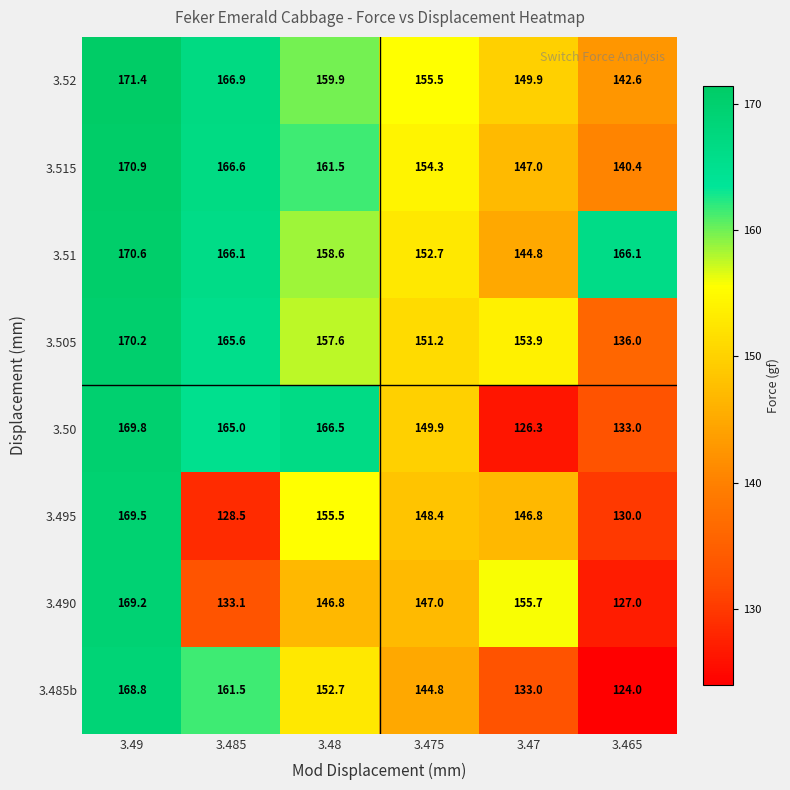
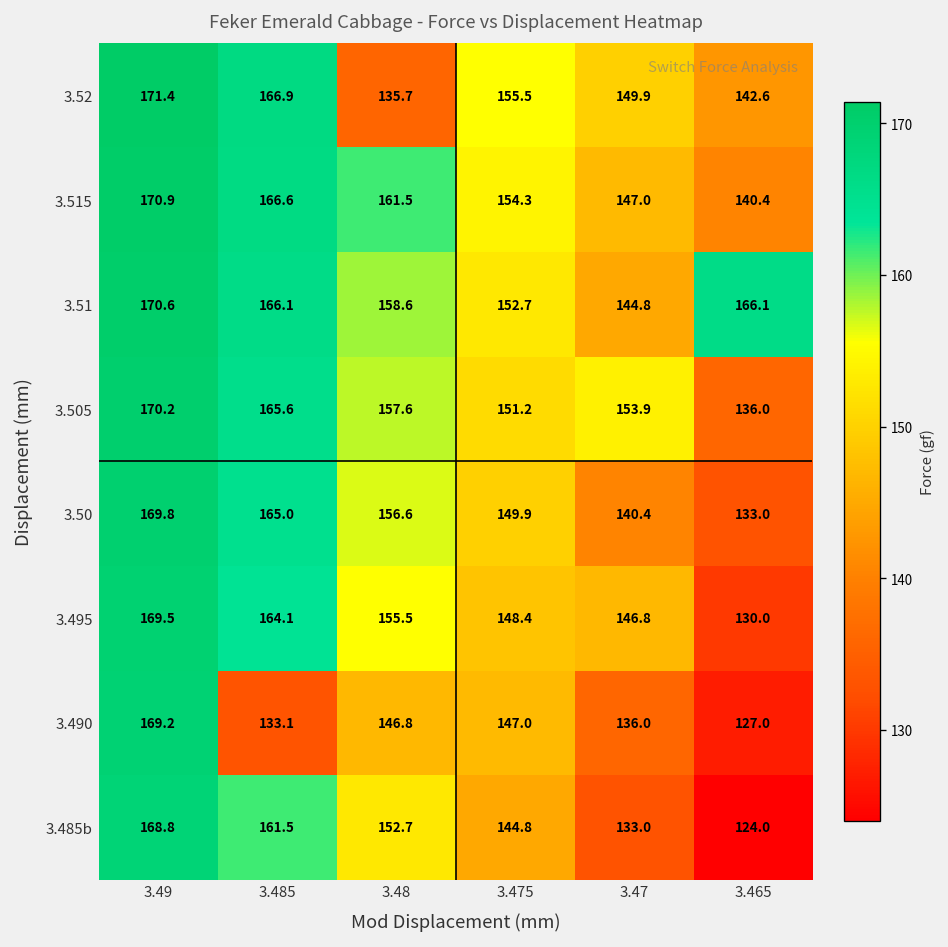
  {
    "3.52": {
      "3.49": 171.4,
      "3.485": 166.9,
-     "3.48": 159.9,
+     "3.48": 135.7,
      "3.475": 155.5,
      "3.47": 149.9
    },
    "3.515": {
      "3.49": 170.9,
      "3.485": 166.6,
      "3.48": 161.5,
      "3.475": 154.3,
      "3.47": 147.0,
      "3.465": 140.4
    },
    "3.51": {
      "3.49": 170.6,
      "3.485": 166.1,
      "3.48": 158.6,
      "3.475": 152.7,
      "3.47": 144.8,
      "3.465": 166.1
    },
    "3.505": {
      "3.49": 170.2,
      "3.485": 165.6,
      "3.48": 157.6,
      "3.475": 151.2,
      "3.47": 153.9,
      "3.465": 136.0
    },
    "3.50": {
      "3.49": 169.8,
      "3.485": 165.0,
-     "3.48": 166.5,
+     "3.48": 156.6,
      "3.475": 149.9,
-     "3.47": 126.3,
+     "3.47": 140.4,
      "3.465": 133.0
    },
    "3.495": {
      "3.49": 169.5,
-     "3.485": 128.5,
+     "3.485": 164.1,
      "3.48": 155.5,
      "3.475": 148.4,
      "3.47": 146.8,
      "3.465": 130.0
    },
    "3.490": {
      "3.49": 169.2,
      "3.485": 133.1,
      "3.48": 146.8,
      "3.475": 147.0,
-     "3.47": 155.7,
+     "3.47": 136.0,
      "3.465": 127.0
    },
    "3.485b": {
      "3.49": 168.8,
      "3.485": 161.5,
      "3.48": 152.7,
      "3.475": 144.8,
      "3.47": 133.0,
      "3.465": 124.0
    }
  }
